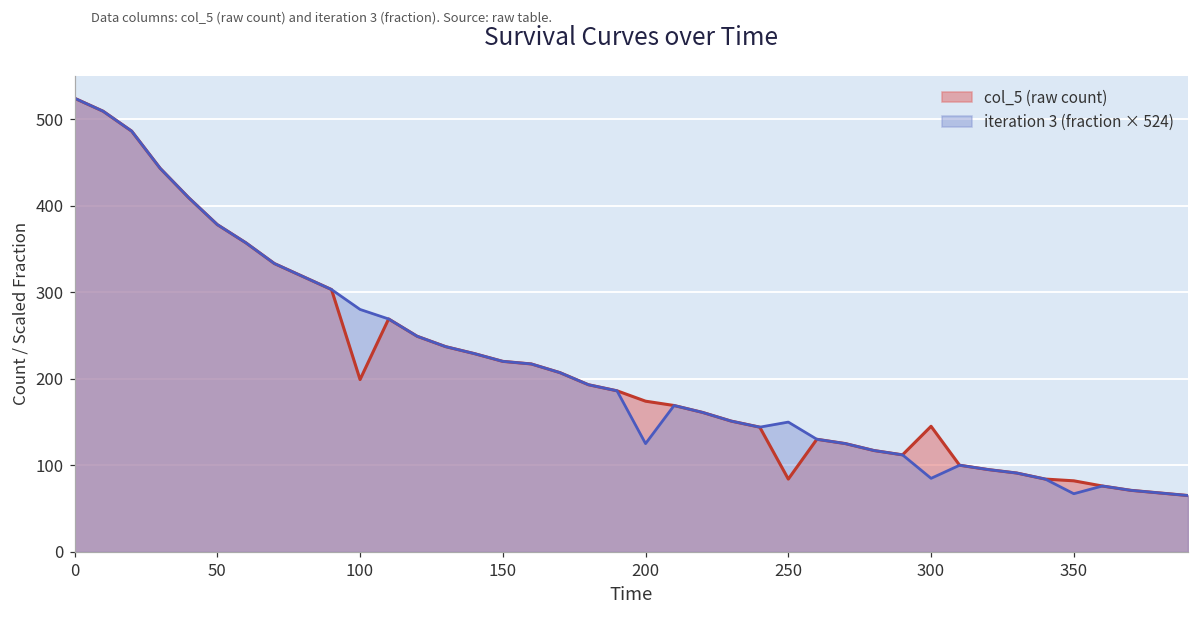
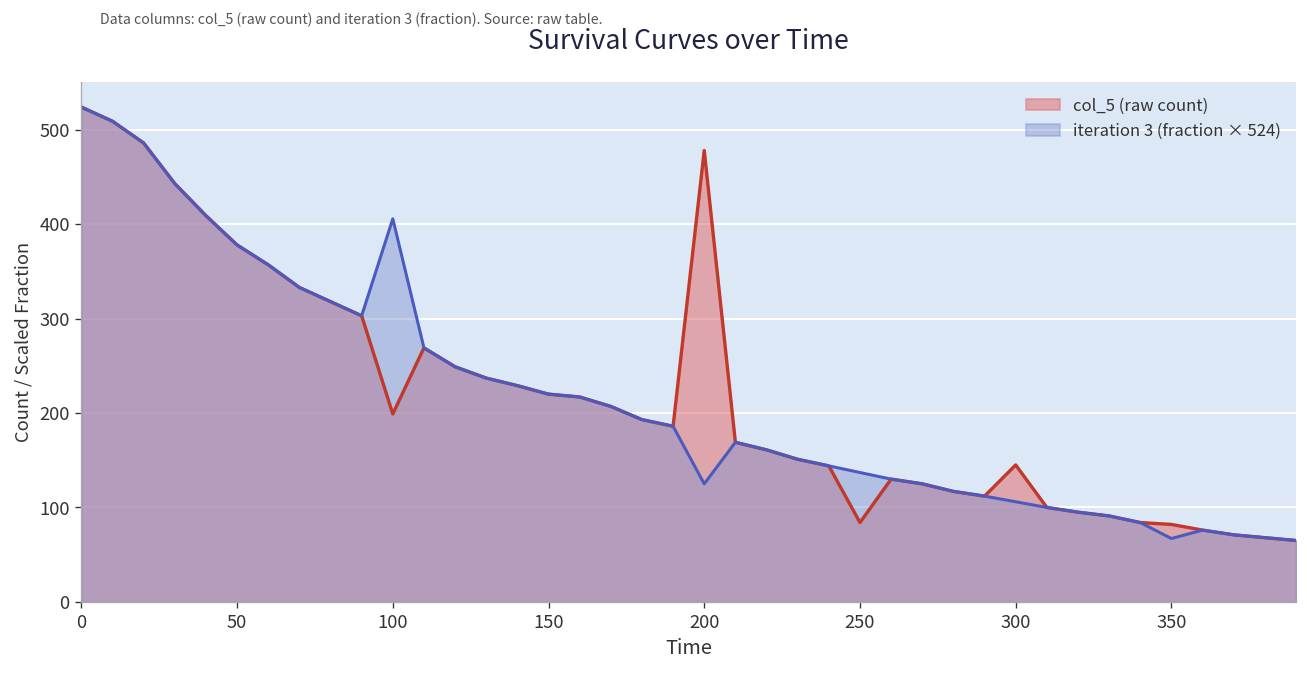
  {
    "col_5 (raw count)": {
      "100": 200,
-     "200": 170,
+     "200": 480,
      "250": 80,
      "300": 150,
      "350": 80
    },
    "iteration 3 (fraction × 524)": {
-     "100": 280,
+     "100": 410,
      "200": 120,
-     "250": 150,
-     "300": 80,
+     "250": 140,
+     "300": 110,
      "350": 70
    }
  }
